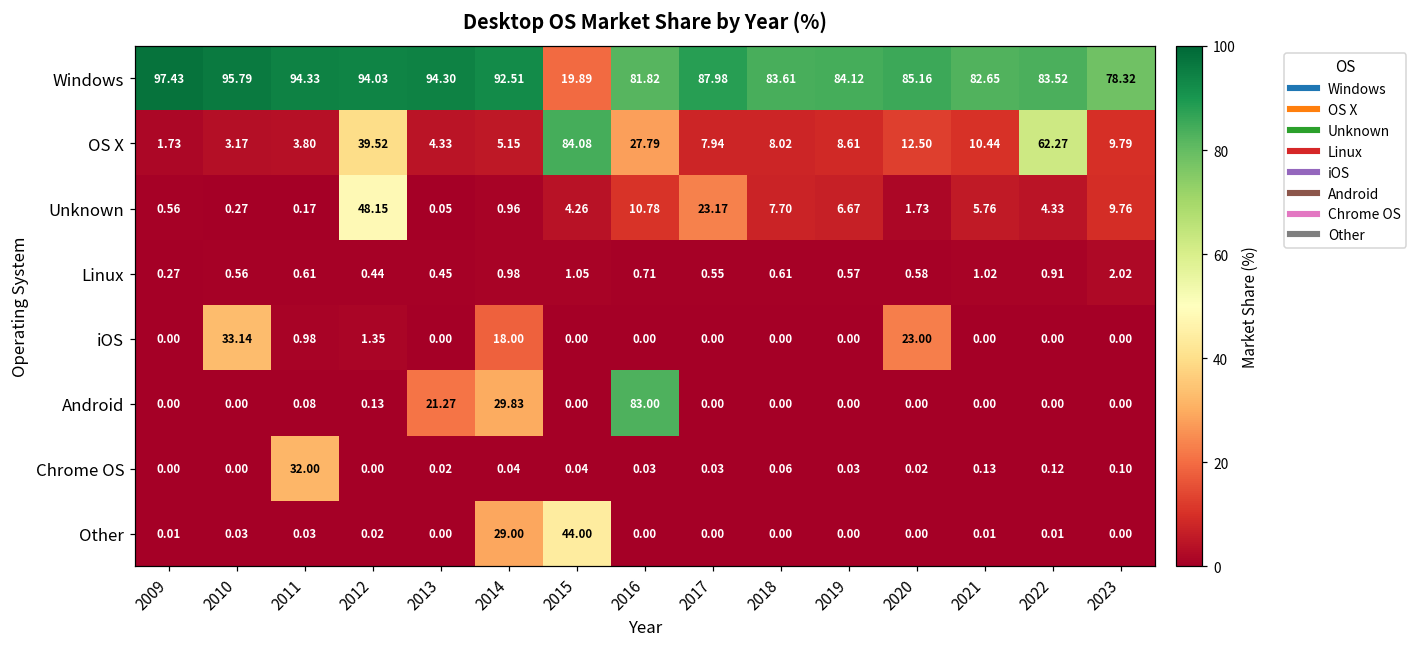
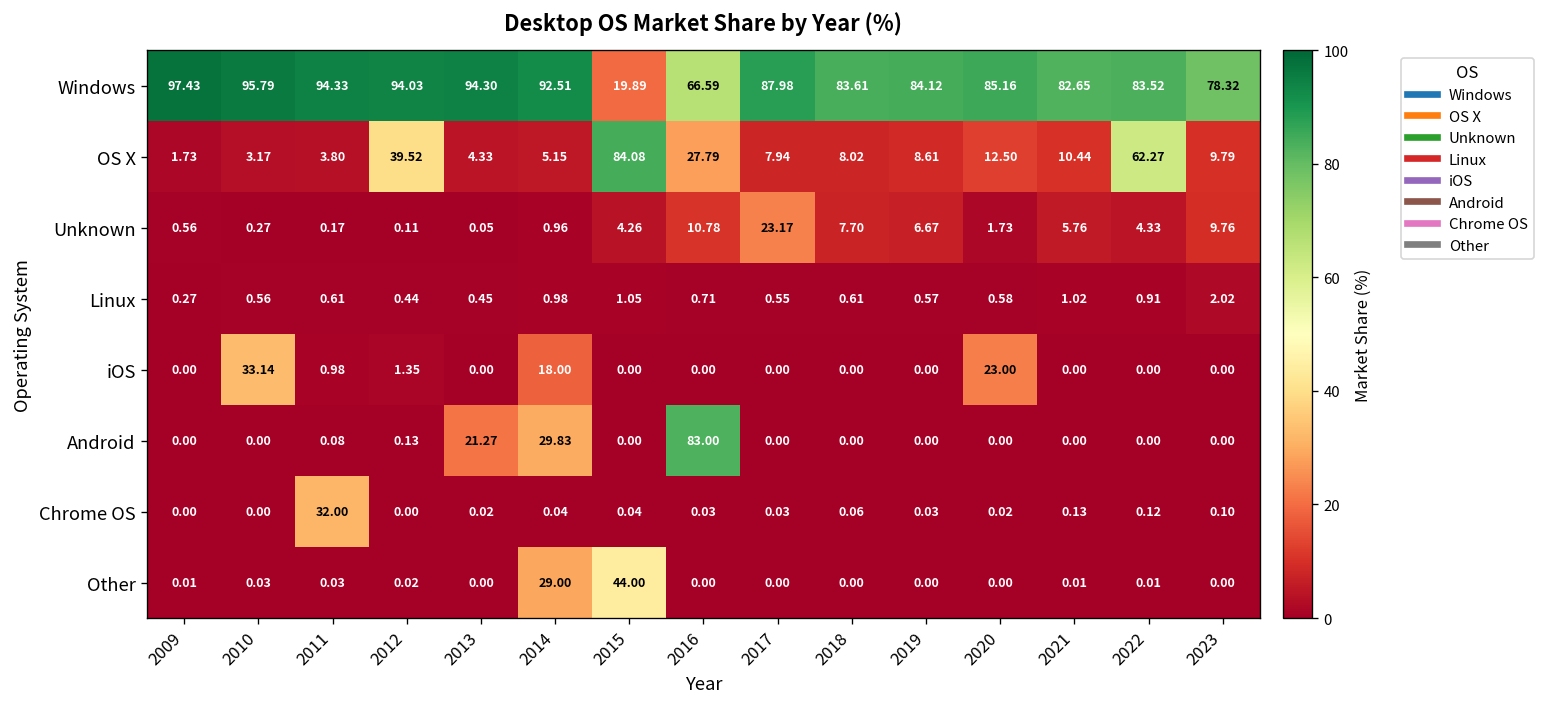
  {
    "Windows": {
      "2009": 97.43,
      "2010": 95.79,
      "2011": 94.33,
      "2012": 94.03,
      "2013": 94.30,
      "2014": 92.51,
      "2015": 19.89,
-     "2016": 81.82,
+     "2016": 66.59,
      "2017": 87.98,
      "2018": 83.61,
      "2019": 84.12,
      "2020": 85.16,
      "2021": 82.65,
      "2022": 83.52,
      "2023": 78.32
    },
    "OS X": {
      "2009": 1.73,
      "2010": 3.17,
      "2011": 3.80,
      "2012": 39.52,
      "2013": 4.33,
      "2014": 5.15,
      "2015": 84.08,
      "2016": 27.79,
      "2017": 7.94,
      "2018": 8.02,
      "2019": 8.61,
      "2020": 12.50,
      "2021": 10.44,
      "2022": 62.27,
      "2023": 9.79
    },
    "Unknown": {
      "2009": 0.56,
      "2010": 0.27,
      "2011": 0.17,
-     "2012": 48.15,
+     "2012": 0.11,
      "2013": 0.05,
      "2014": 0.96,
      "2015": 4.26,
      "2016": 10.78,
      "2017": 23.17,
      "2018": 7.70,
      "2019": 6.67,
      "2020": 1.73,
      "2021": 5.76,
      "2022": 4.33,
      "2023": 9.76
    },
    "Linux": {
      "2009": 0.27,
      "2010": 0.56,
      "2011": 0.61,
      "2012": 0.44,
      "2013": 0.45,
      "2014": 0.98,
      "2015": 1.05,
      "2016": 0.71,
      "2017": 0.55,
      "2018": 0.61,
      "2019": 0.57,
      "2020": 0.58,
      "2021": 1.02,
      "2022": 0.91,
      "2023": 2.02
    },
    "iOS": {
      "2009": 0.00,
      "2010": 33.14,
      "2011": 0.98,
      "2012": 1.35,
      "2013": 0.00,
      "2014": 18.00,
      "2015": 0.00,
      "2016": 0.00,
      "2017": 0.00,
      "2018": 0.00,
      "2019": 0.00,
      "2020": 23.00,
      "2021": 0.00,
      "2022": 0.00,
      "2023": 0.00
    },
    "Android": {
      "2009": 0.00,
      "2010": 0.00,
      "2011": 0.08,
      "2012": 0.13,
      "2013": 21.27,
      "2014": 29.83,
      "2015": 0.00,
      "2016": 83.00,
      "2017": 0.00,
      "2018": 0.00,
      "2019": 0.00,
      "2020": 0.00,
      "2021": 0.00,
      "2022": 0.00,
      "2023": 0.00
    },
    "Chrome OS": {
      "2009": 0.00,
      "2010": 0.00,
      "2011": 32.00,
      "2012": 0.00,
      "2013": 0.02,
      "2014": 0.04,
      "2015": 0.04,
      "2016": 0.03,
      "2017": 0.03,
      "2018": 0.06,
      "2019": 0.03,
      "2020": 0.02,
      "2021": 0.13,
      "2022": 0.12,
      "2023": 0.10
    },
    "Other": {
      "2009": 0.01,
      "2010": 0.03,
      "2011": 0.03,
      "2012": 0.02,
      "2013": 0.00,
      "2014": 29.00,
      "2015": 44.00,
      "2016": 0.00,
      "2017": 0.00,
      "2018": 0.00,
      "2019": 0.00,
      "2020": 0.00,
      "2021": 0.01,
      "2022": 0.01,
      "2023": 0.00
    }
  }
